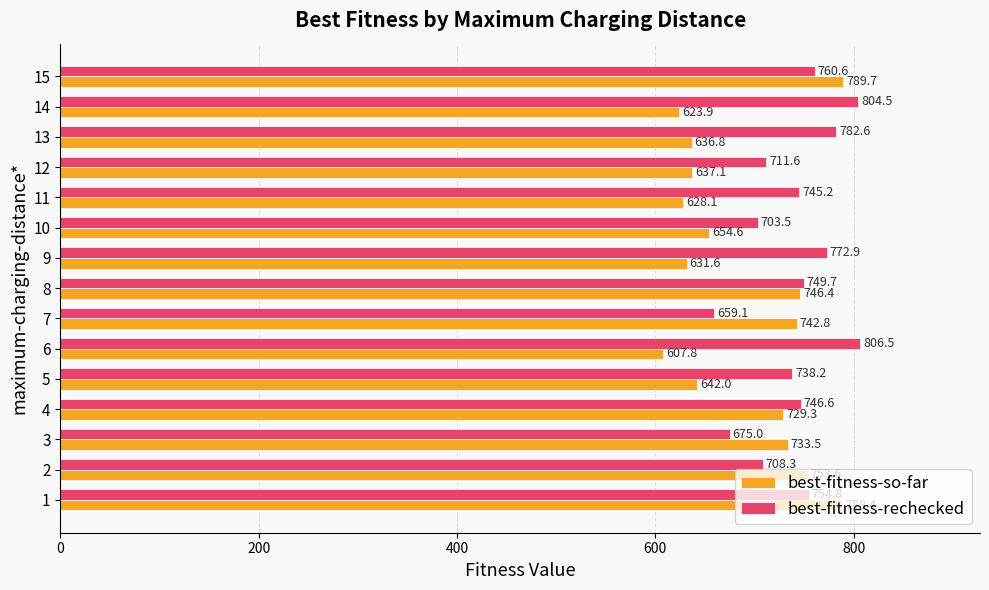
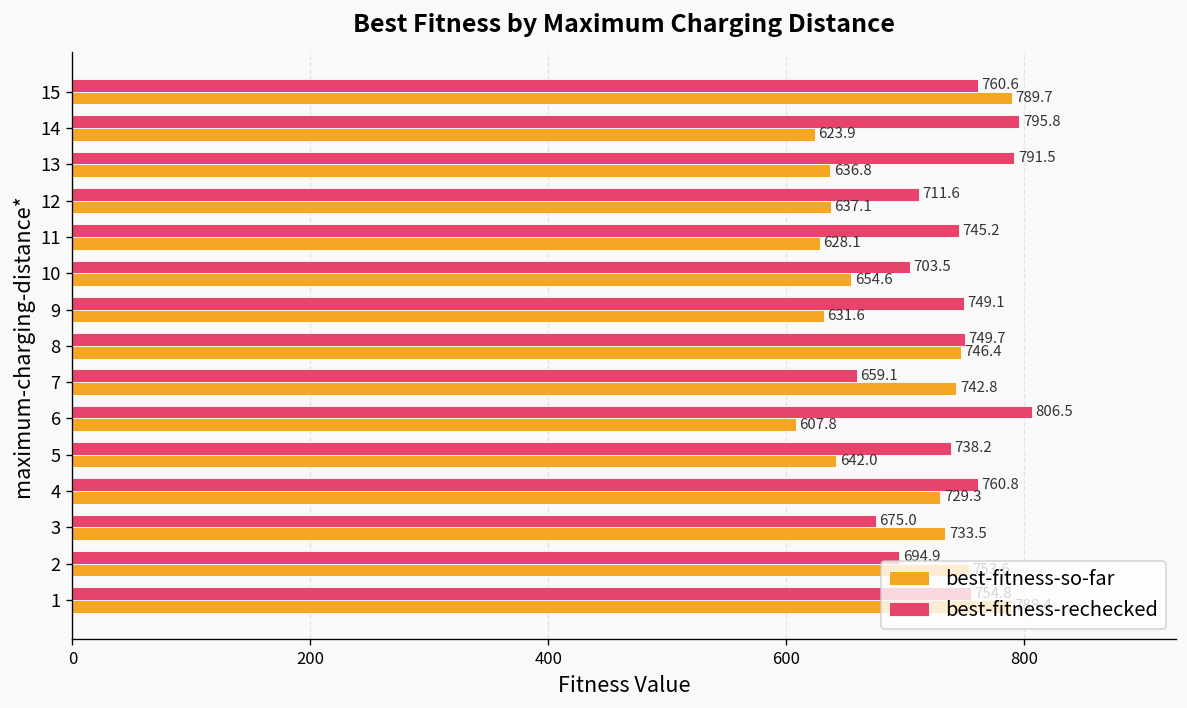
  {
    "best-fitness-so-far": {
      "15": 789.7,
      "14": 623.9,
      "13": 636.8,
      "12": 637.1,
      "11": 628.1,
      "10": 654.6,
      "9": 631.6,
      "7": 742.8,
      "6": 607.8,
      "5": 642.0,
      "4": 729.3,
      "3": 733.5
    },
    "best-fitness-rechecked": {
      "15": 760.6,
-     "14": 804.5,
-     "13": 782.6,
+     "14": 795.8,
+     "13": 791.5,
      "12": 711.6,
      "11": 745.2,
      "10": 703.5,
-     "9": 772.9,
+     "9": 749.1,
      "7": 659.1,
      "6": 806.5,
      "5": 738.2,
-     "4": 746.6,
+     "4": 760.8,
      "3": 675.0,
-     "2": 710
+     "2": 690
    }
  }
